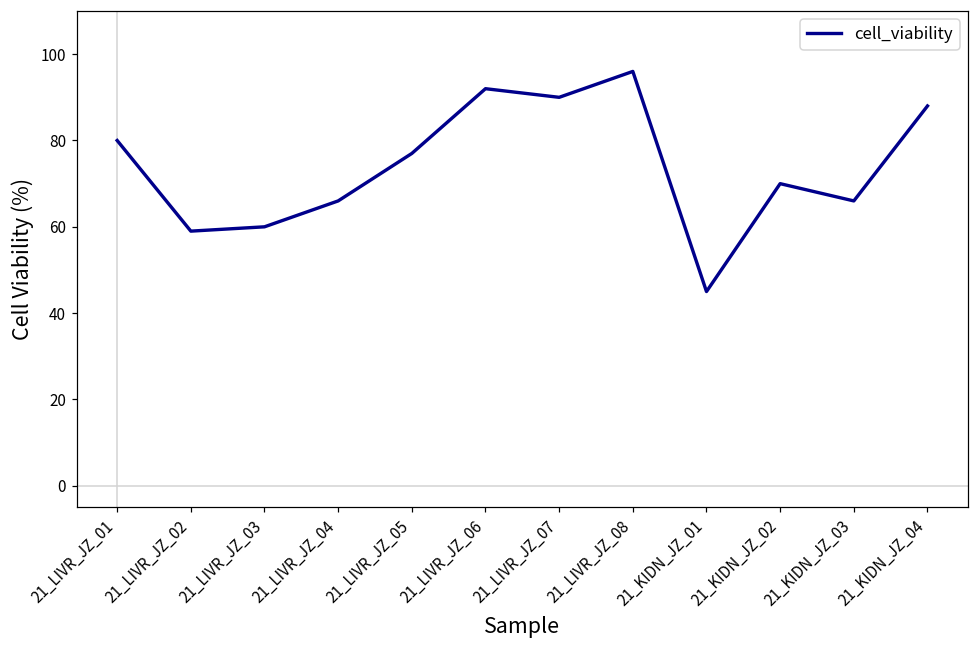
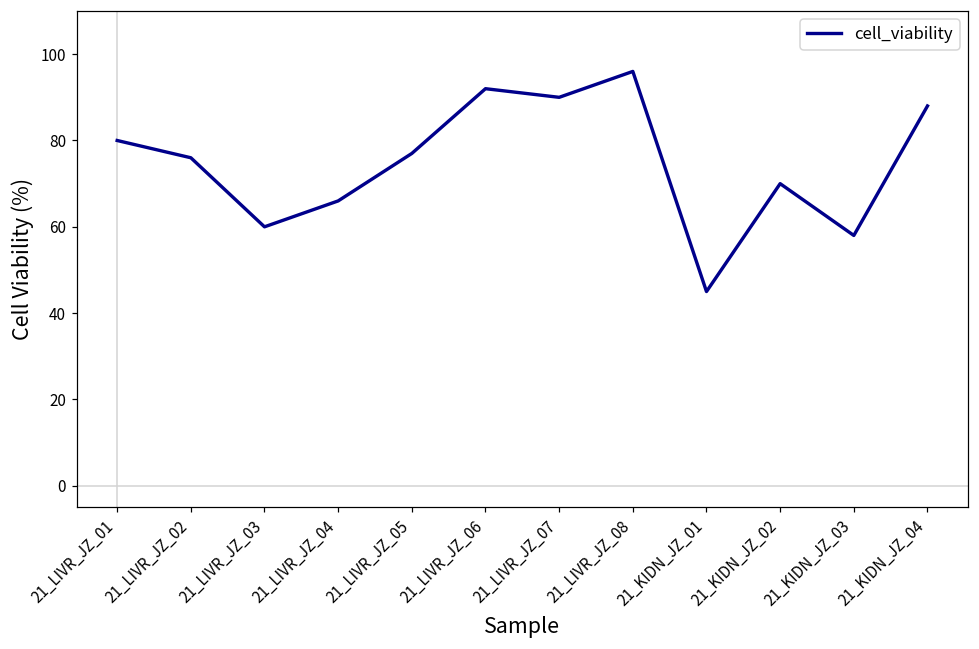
  {
    "21_LIVR_JZ_01": 80,
-   "21_LIVR_JZ_02": 59,
+   "21_LIVR_JZ_02": 76,
    "21_LIVR_JZ_03": 60,
    "21_LIVR_JZ_04": 66,
    "21_LIVR_JZ_05": 77,
    "21_LIVR_JZ_06": 92,
    "21_LIVR_JZ_07": 90,
    "21_LIVR_JZ_08": 96,
    "21_KIDN_JZ_01": 45,
    "21_KIDN_JZ_02": 70,
-   "21_KIDN_JZ_03": 66,
+   "21_KIDN_JZ_03": 58,
    "21_KIDN_JZ_04": 88
  }
